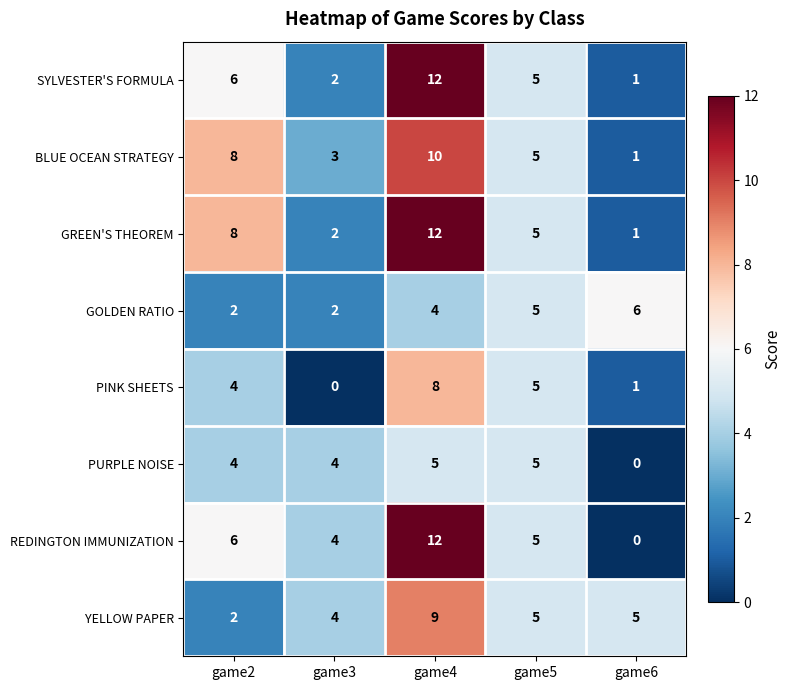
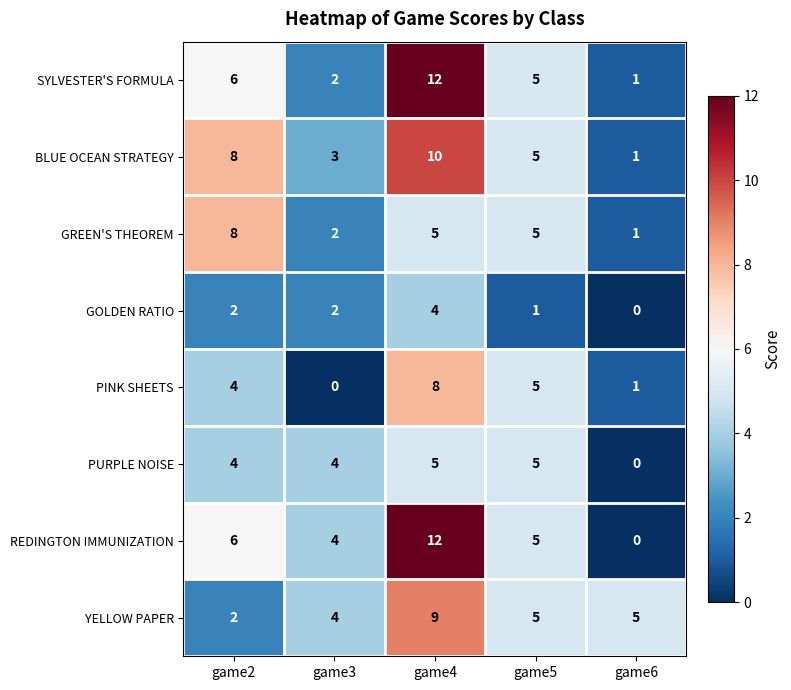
  {
    "SYLVESTER'S FORMULA": {
      "game2": 6,
      "game3": 2,
      "game4": 12,
      "game5": 5,
      "game6": 1
    },
    "BLUE OCEAN STRATEGY": {
      "game2": 8,
      "game3": 3,
      "game4": 10,
      "game5": 5,
      "game6": 1
    },
    "GREEN'S THEOREM": {
      "game2": 8,
      "game3": 2,
-     "game4": 12,
+     "game4": 5,
      "game5": 5,
      "game6": 1
    },
    "GOLDEN RATIO": {
      "game2": 2,
      "game3": 2,
      "game4": 4,
-     "game5": 5,
-     "game6": 6
+     "game5": 1,
+     "game6": 0
    },
    "PINK SHEETS": {
      "game2": 4,
      "game3": 0,
      "game4": 8,
      "game5": 5,
      "game6": 1
    },
    "PURPLE NOISE": {
      "game2": 4,
      "game3": 4,
      "game4": 5,
      "game5": 5,
      "game6": 0
    },
    "REDINGTON IMMUNIZATION": {
      "game2": 6,
      "game3": 4,
      "game4": 12,
      "game5": 5,
      "game6": 0
    },
    "YELLOW PAPER": {
      "game2": 2,
      "game3": 4,
      "game4": 9,
      "game5": 5,
      "game6": 5
    }
  }
